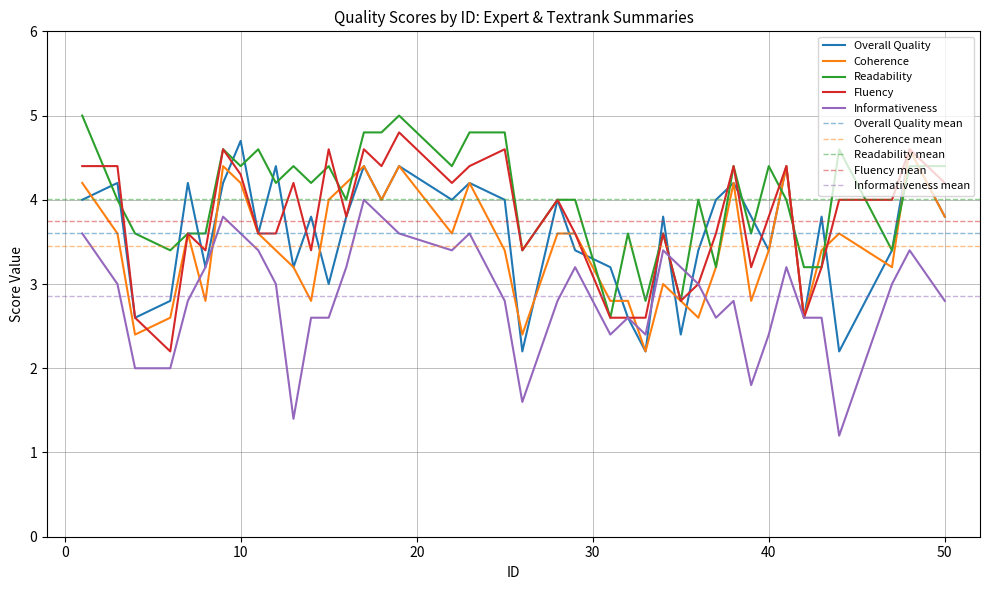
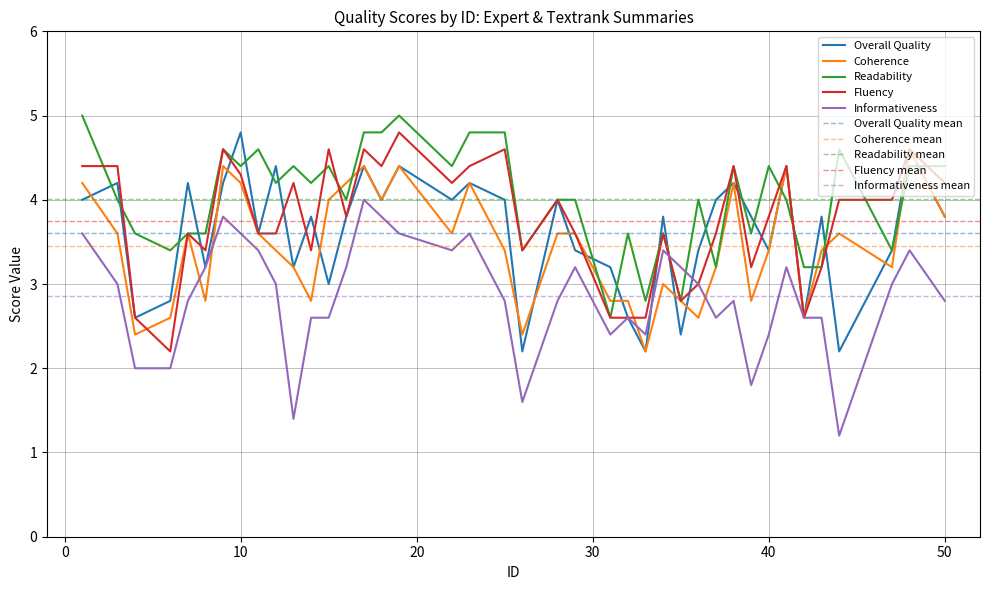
  {
    "Overall Quality": {
-     "10": 4.7
+     "10": 4.8
    },
    "Coherence": {
      "10": 4.2
    },
    "Readability": {
      "10": 4.4,
      "40": 4.4
    },
    "Fluency": {
      "10": 4.3,
      "40": 3.8
    },
    "Informativeness": {
      "10": 3.6,
      "40": 2.4,
      "50": 2.8
    }
  }
